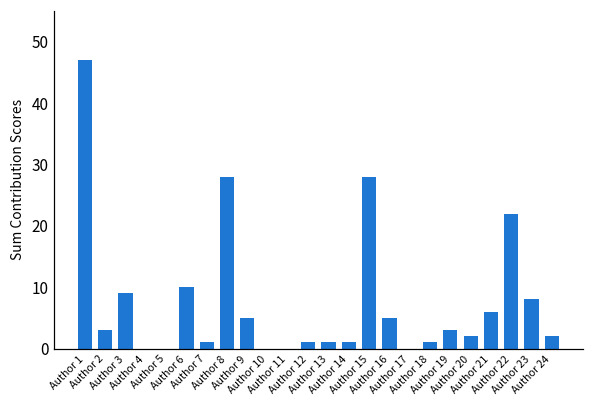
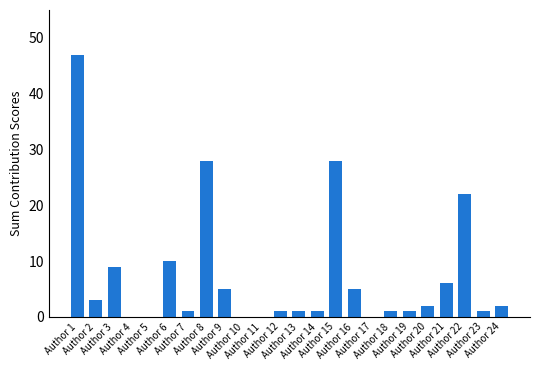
  {
    "Author 1": 47,
    "Author 2": 3,
    "Author 3": 9,
    "Author 4": 0,
    "Author 5": 0,
    "Author 6": 10,
    "Author 7": 1,
    "Author 8": 28,
    "Author 9": 5,
    "Author 10": 0,
    "Author 11": 0,
    "Author 12": 1,
    "Author 13": 1,
    "Author 14": 1,
    "Author 15": 28,
    "Author 16": 5,
    "Author 17": 0,
    "Author 18": 1,
-   "Author 19": 3,
+   "Author 19": 1,
    "Author 20": 2,
    "Author 21": 6,
    "Author 22": 22,
-   "Author 23": 8,
+   "Author 23": 1,
    "Author 24": 2
  }
